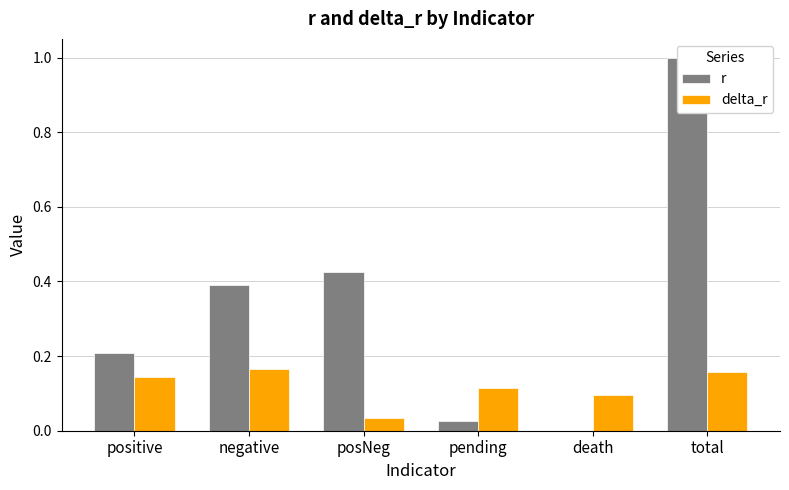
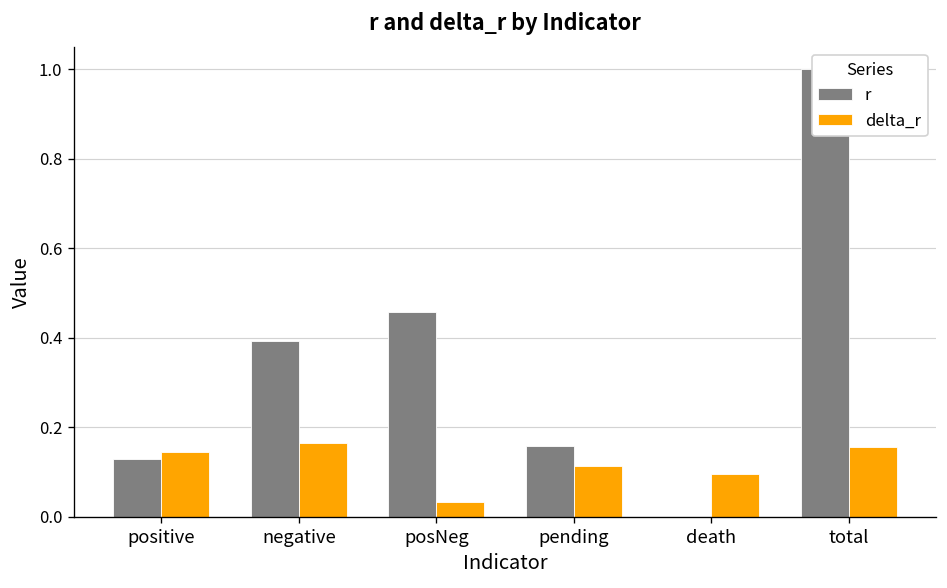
  {
    "r": {
-     "positive": 0.21,
+     "positive": 0.13,
      "negative": 0.39,
-     "posNeg": 0.42,
-     "pending": 0.03
+     "posNeg": 0.46,
+     "pending": 0.16
    },
    "delta_r": {
      "positive": 0.15,
      "negative": 0.16,
      "posNeg": 0.03,
      "pending": 0.11,
      "death": 0.10,
      "total": 0.16
    }
  }
